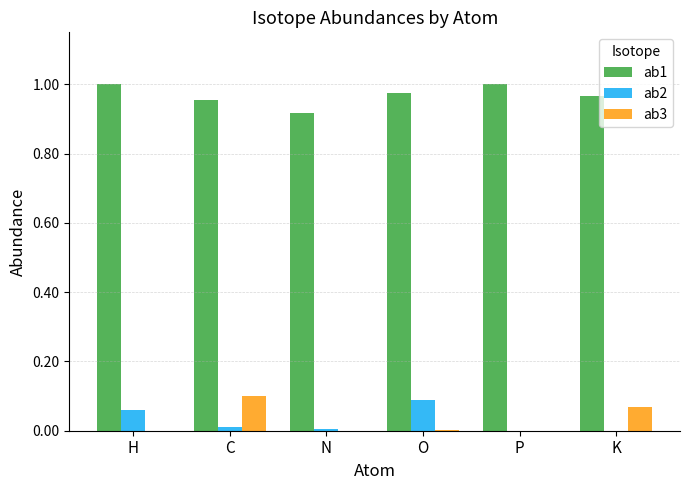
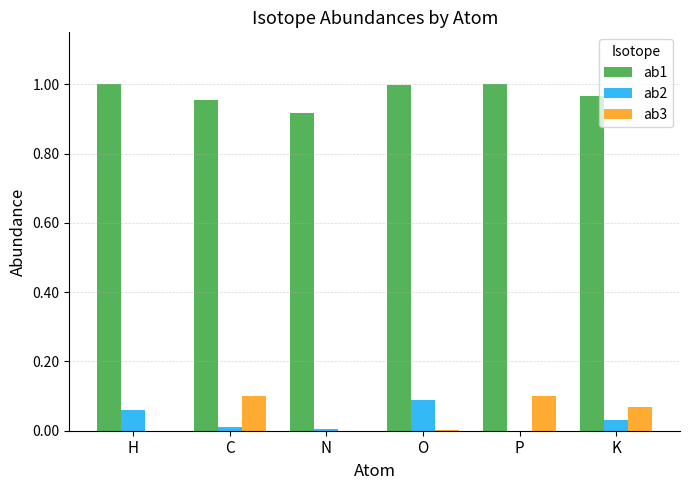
  {
    "ab1": {
      "H": 1.00,
      "C": 0.96,
      "N": 0.92,
-     "O": 0.97,
+     "O": 1.00,
      "P": 1.00,
      "K": 0.97
    },
    "ab2": {
      "H": 0.06,
      "C": 0.01,
      "O": 0.09,
      "P": 0.00,
-     "K": 0.00
+     "K": 0.03
    },
    "ab3": {
      "H": 0.0,
      "C": 0.1,
      "N": 0.0,
-     "P": 0.0,
+     "P": 0.1,
      "K": 0.07
    }
  }
